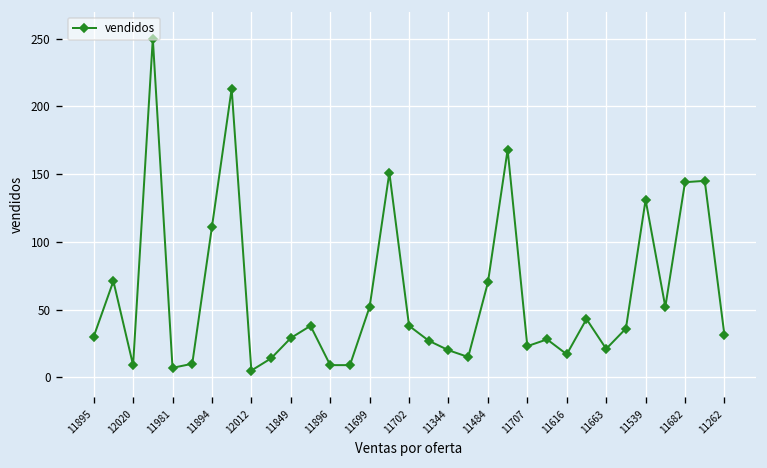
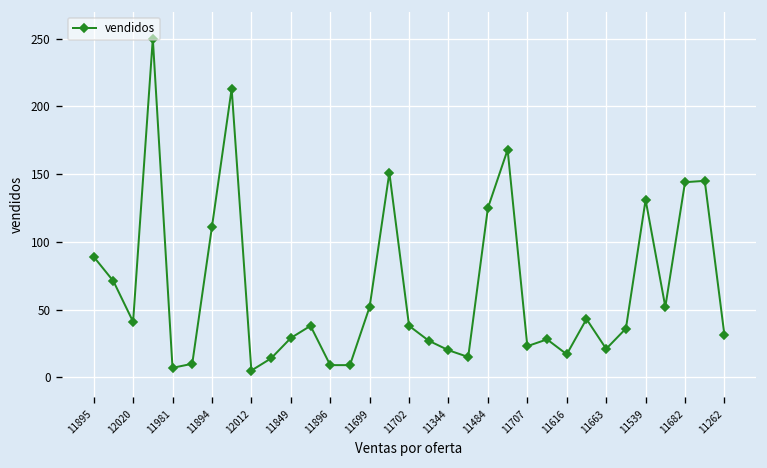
  {
-   "11895": 30,
-   "12020": 9,
+   "11895": 89,
+   "12020": 41,
    "11981": 7,
    "11894": 111,
    "12012": 5,
    "11849": 29,
    "11896": 9,
    "11699": 52,
    "11702": 38,
    "11344": 20,
-   "11484": 70,
+   "11484": 125,
    "11707": 23,
    "11616": 17,
    "11663": 21,
    "11539": 131,
    "11682": 144,
    "11262": 31
  }
